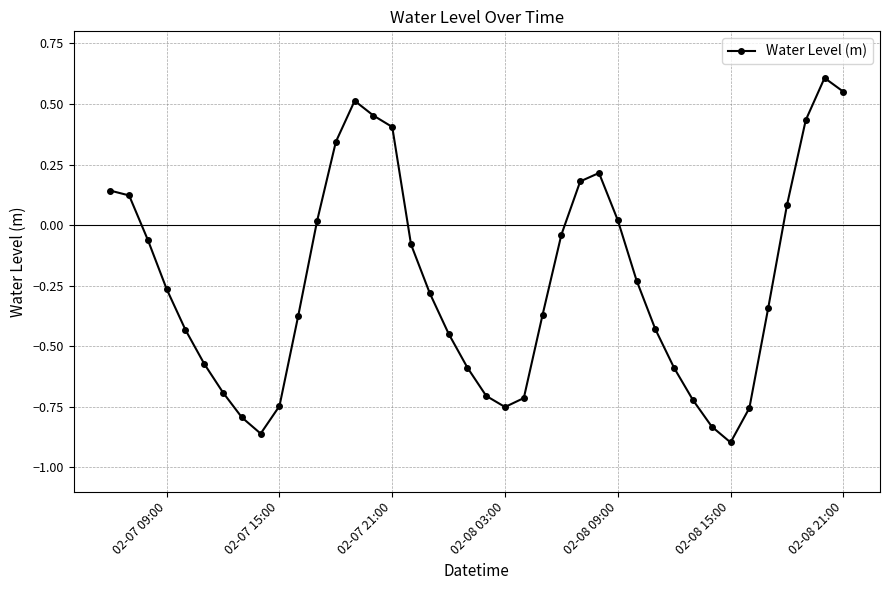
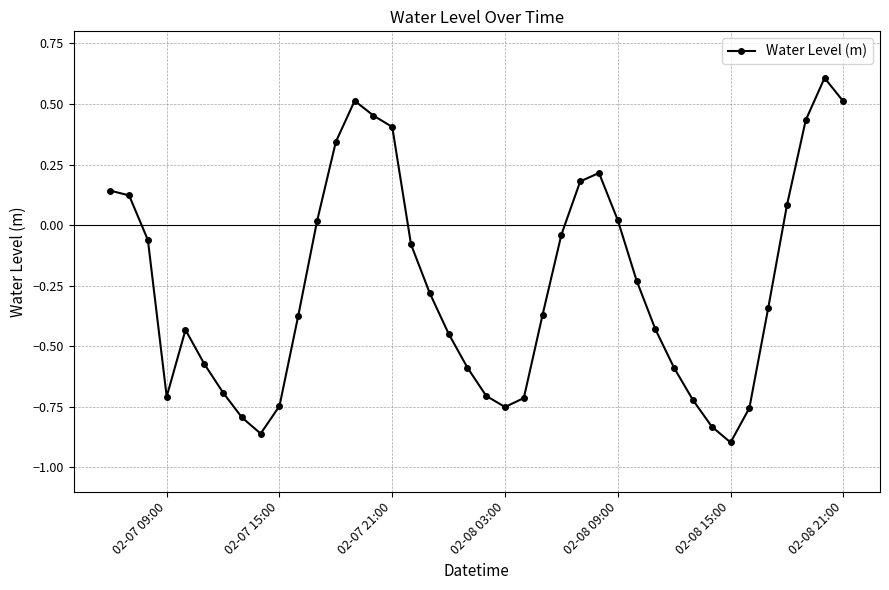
  {
-   "02-07 09:00": -0.26,
+   "02-07 09:00": -0.71,
    "02-07 15:00": -0.75,
    "02-07 21:00": 0.41,
    "02-08 03:00": -0.75,
    "02-08 09:00": 0.02,
    "02-08 15:00": -0.90,
-   "02-08 21:00": 0.55
+   "02-08 21:00": 0.51
  }
